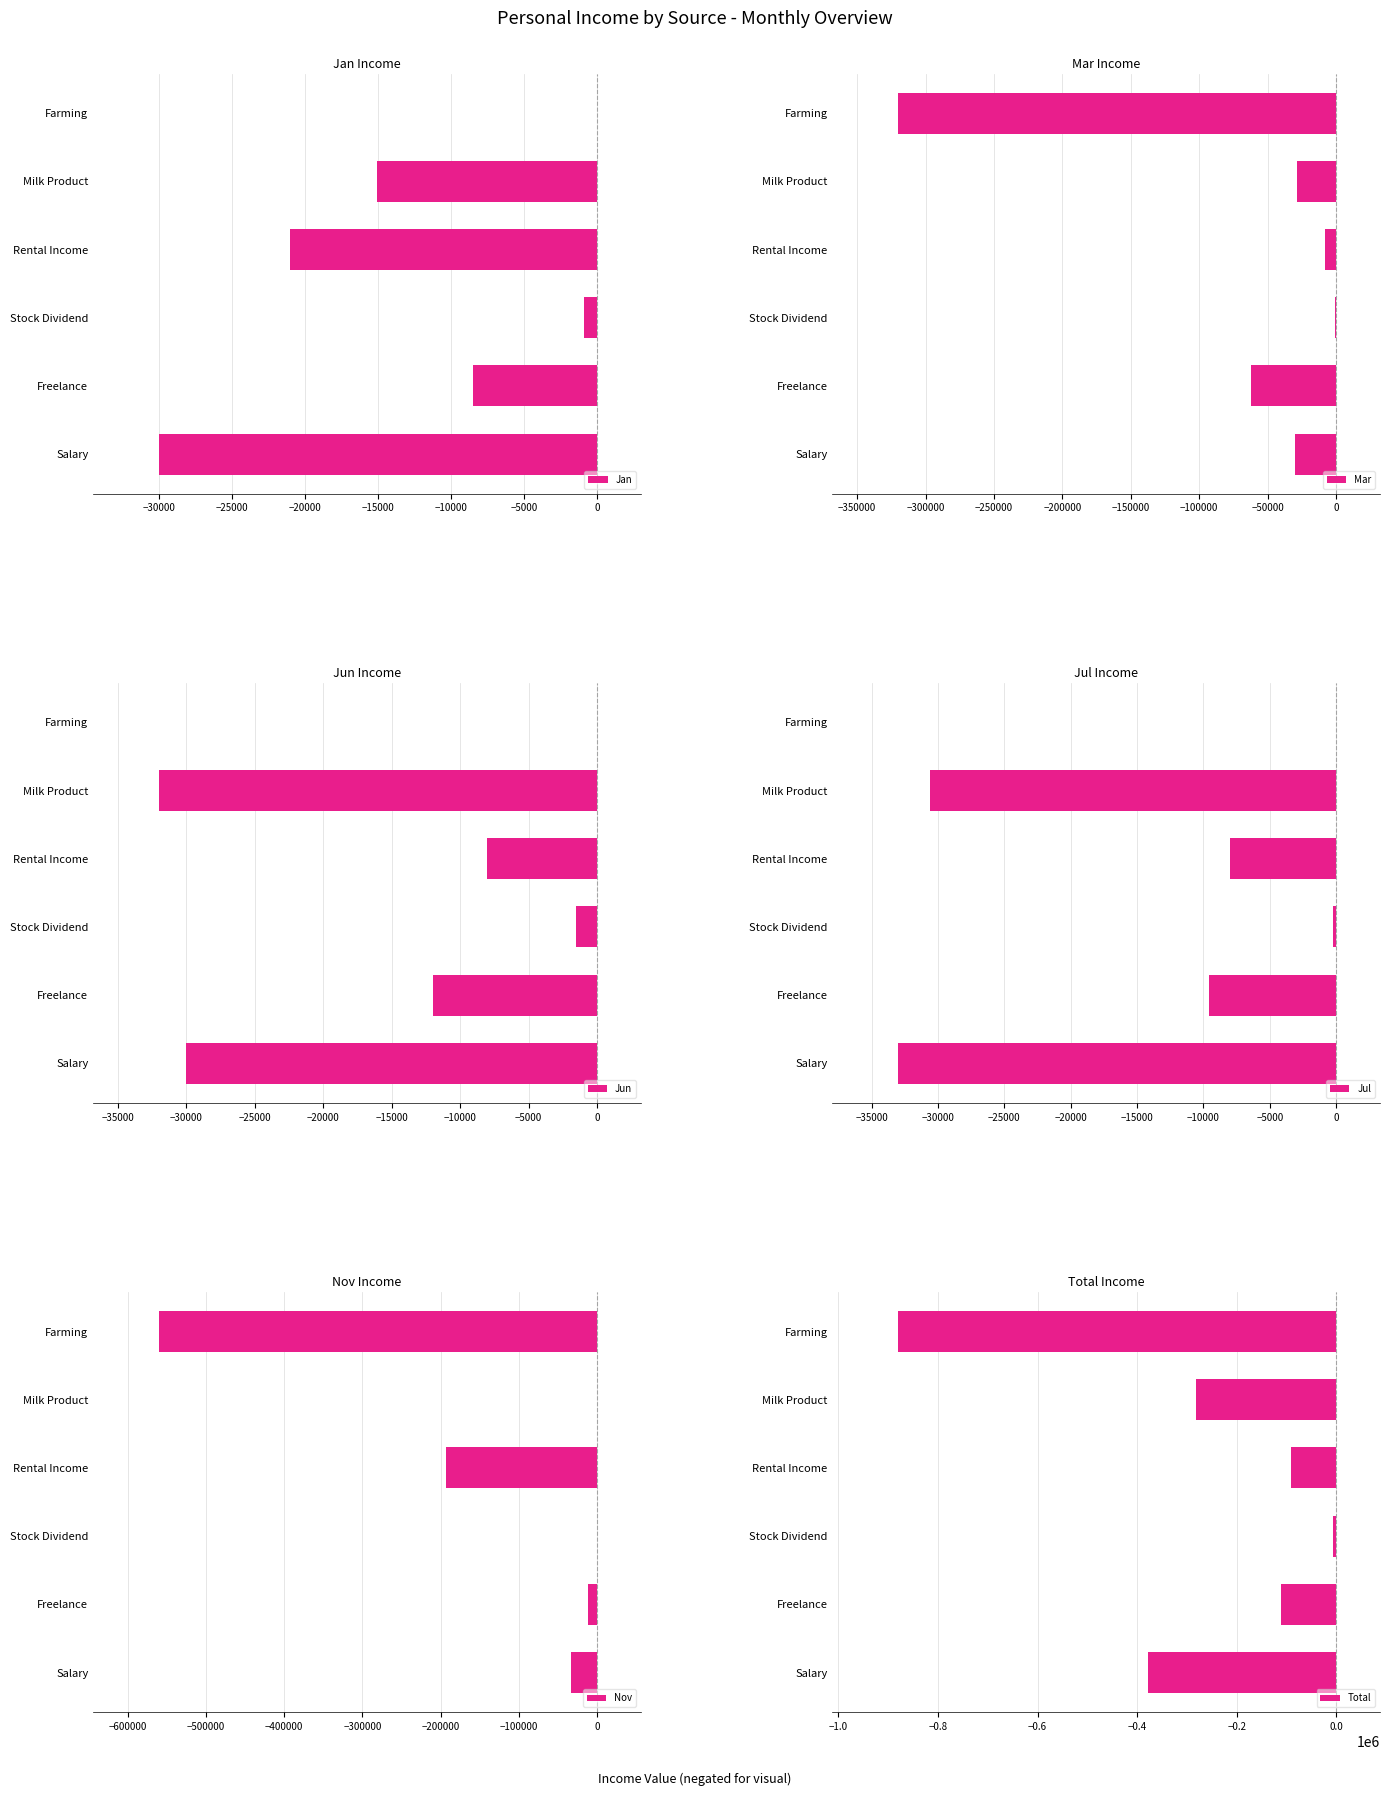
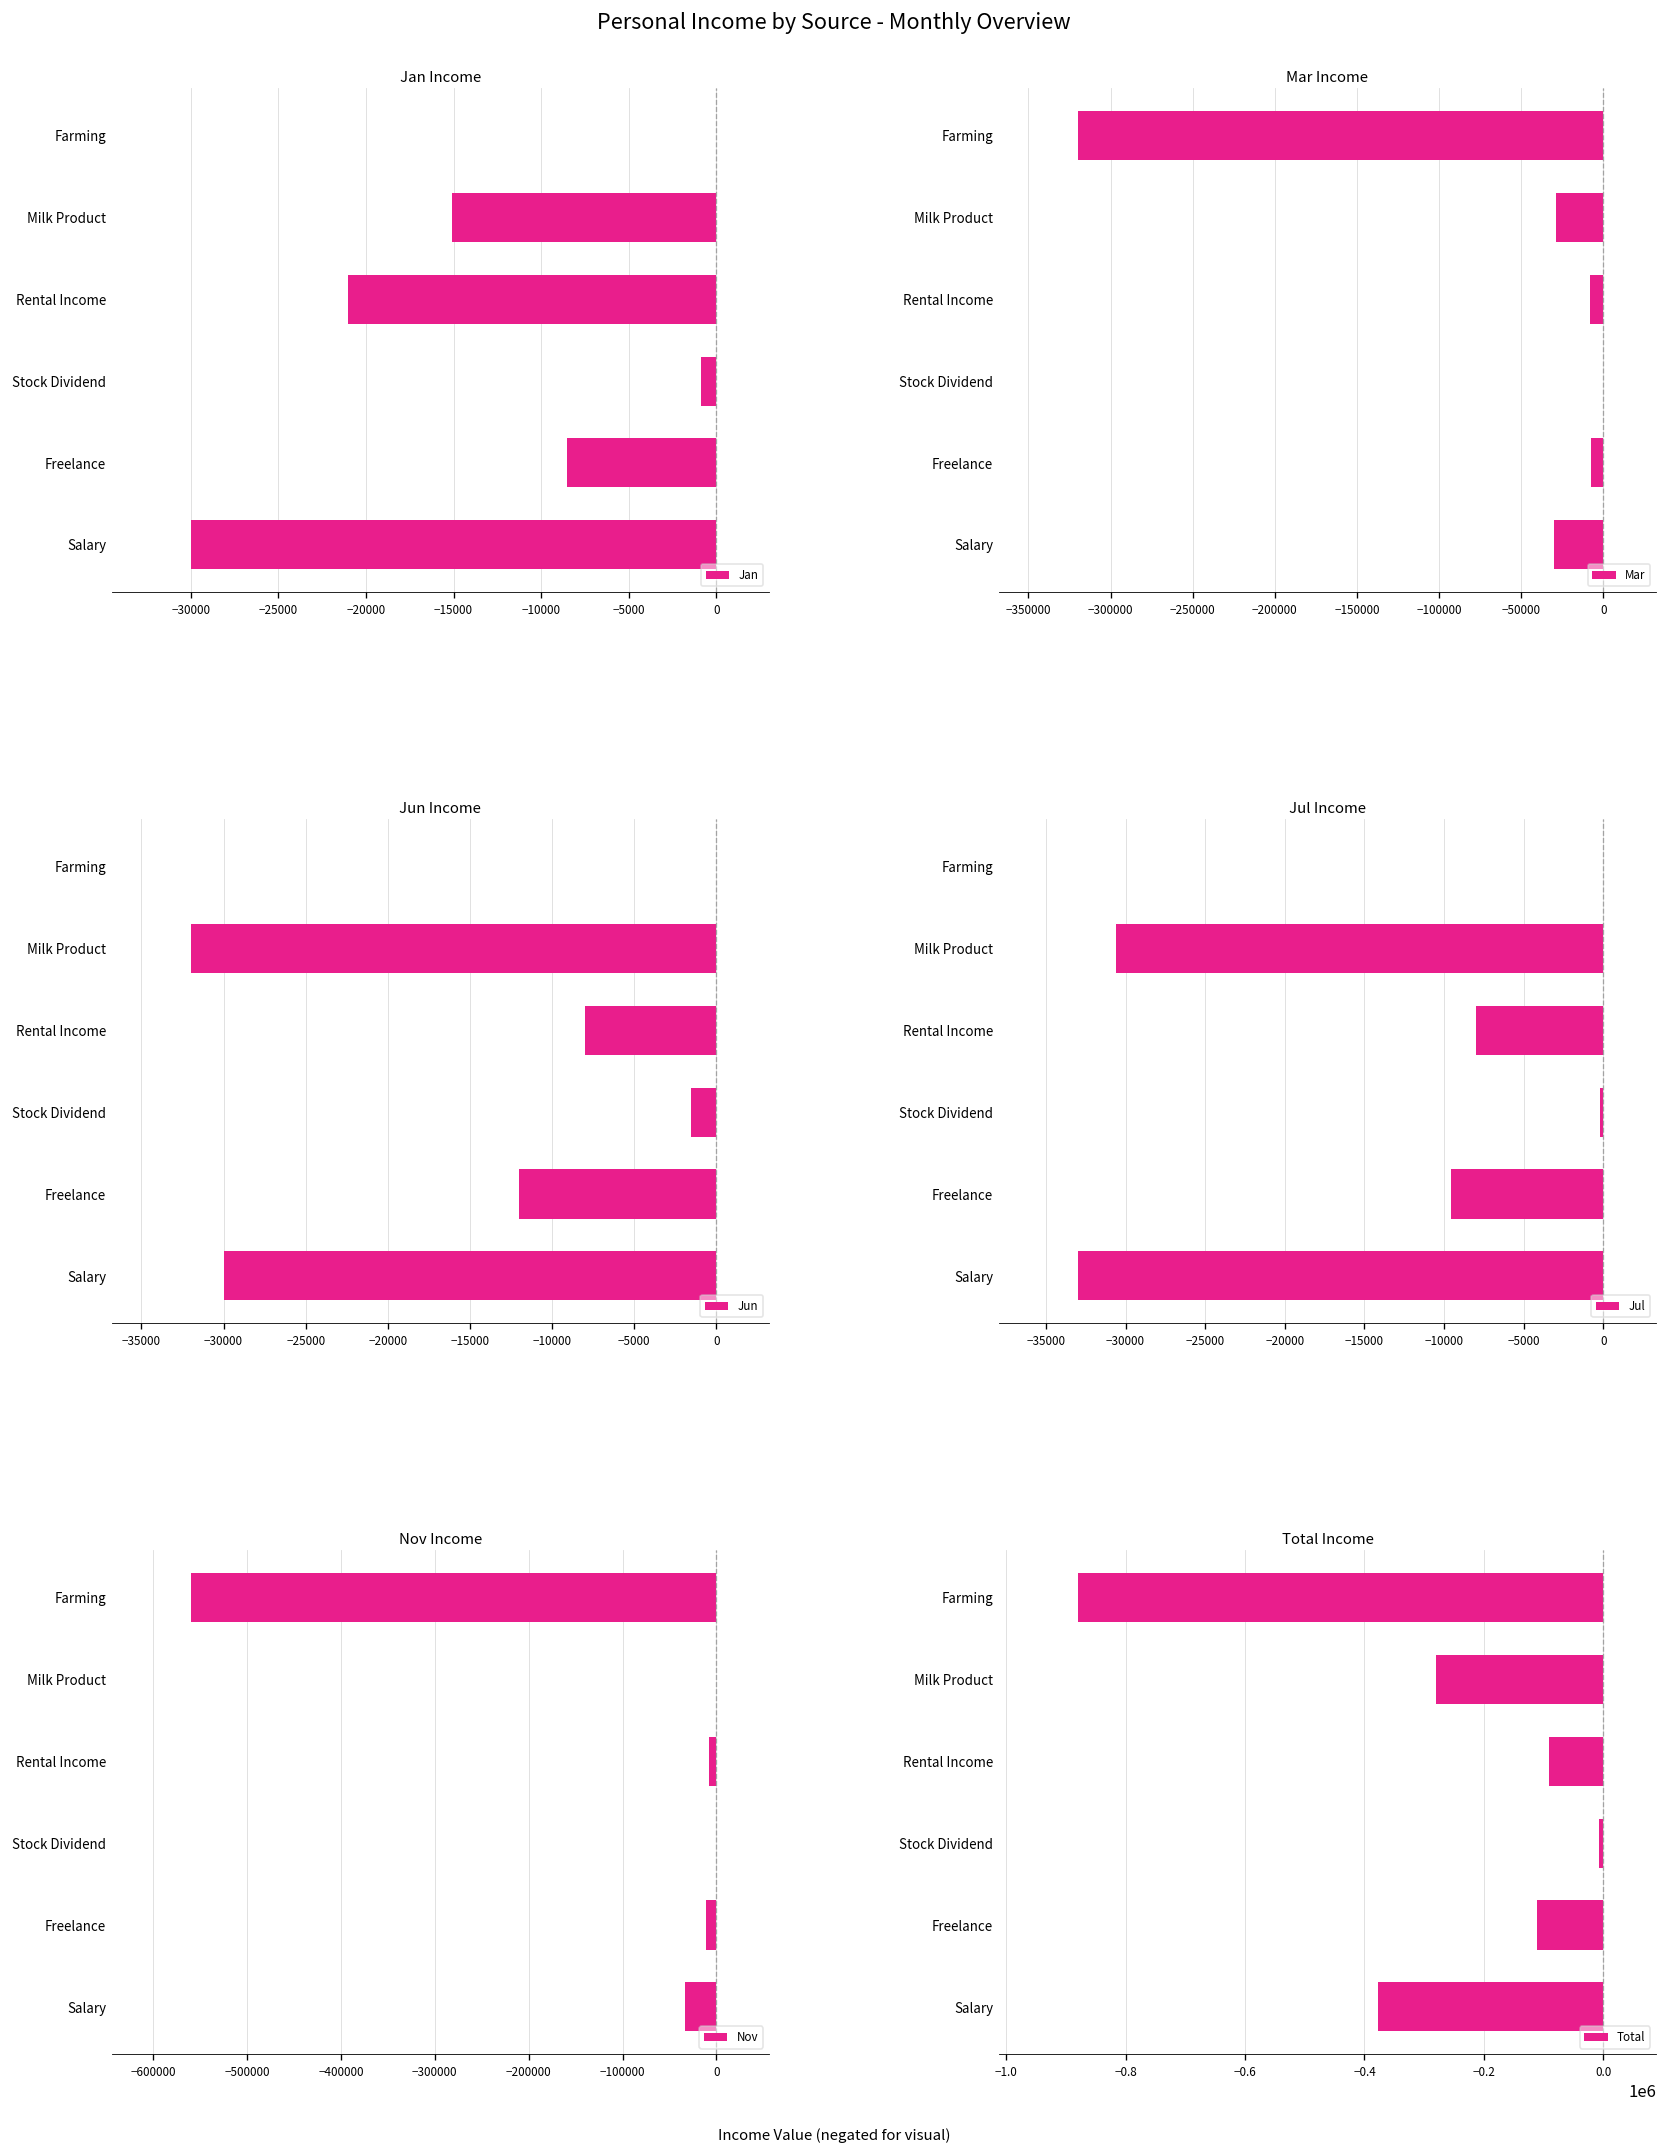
  {
    "Jan Income": {
      "Farming": 0,
      "Milk Product": -15100,
      "Rental Income": -21000,
      "Stock Dividend": -900,
      "Freelance": -8500,
      "Salary": -30000
    },
    "Mar Income": {
      "Farming": -320000,
      "Milk Product": -29000,
      "Rental Income": -8000,
-     "Freelance": -62000,
+     "Freelance": -8000,
      "Salary": -30000
    },
    "Jun Income": {
      "Farming": 0,
      "Milk Product": -32000,
      "Rental Income": -8000,
      "Stock Dividend": -1500,
      "Freelance": -12000,
      "Salary": -30000
    },
    "Jul Income": {
      "Farming": 0,
      "Milk Product": -30600,
      "Rental Income": -8000,
      "Stock Dividend": -200,
      "Freelance": -9600,
      "Salary": -33000
    },
    "Nov Income": {
      "Farming": -560000,
      "Milk Product": 0,
-     "Rental Income": -190000,
+     "Rental Income": -10000,
      "Freelance": -10000,
      "Salary": -30000
    },
    "Total Income": {
      "Farming": -880000,
      "Milk Product": -280000,
      "Rental Income": -90000,
      "Stock Dividend": -10000,
      "Freelance": -110000,
      "Salary": -380000
    }
  }
